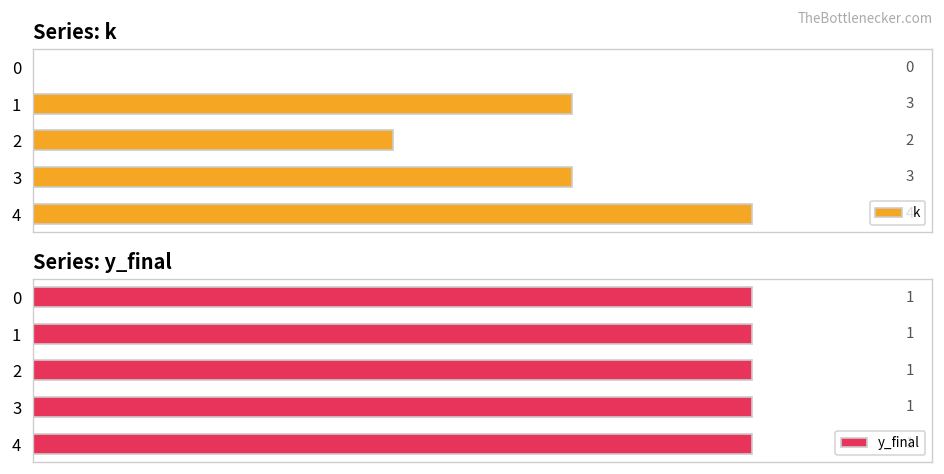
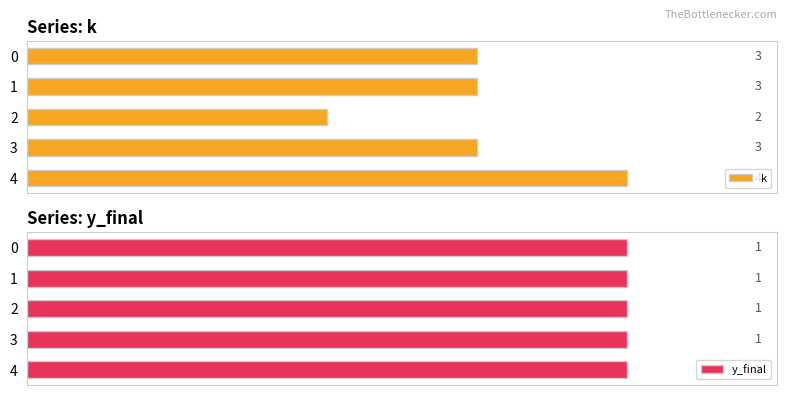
  {
    "Series: k": {
-     "0": 0
+     "0": 3
    }
  }
